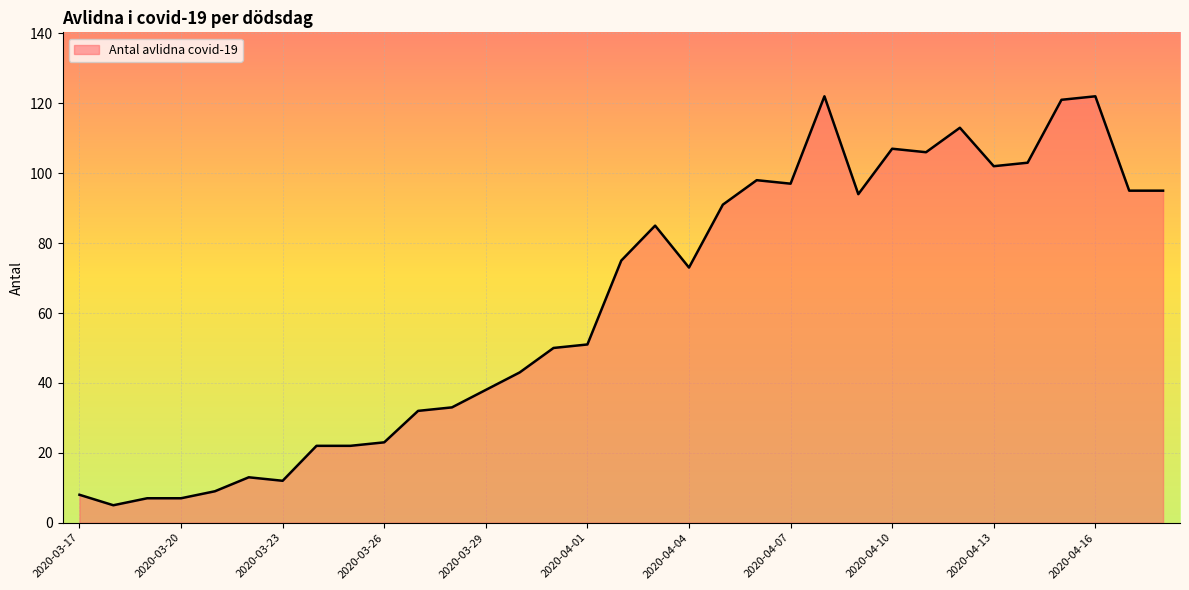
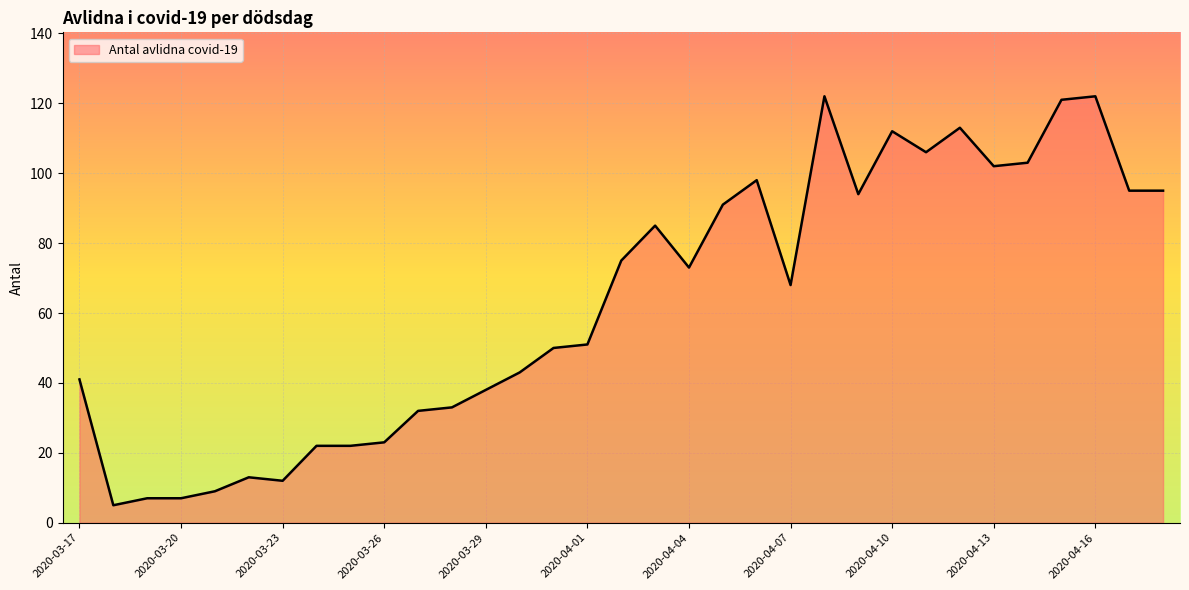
  {
-   "2020-03-17": 8,
+   "2020-03-17": 41,
    "2020-03-20": 7,
    "2020-03-23": 12,
    "2020-03-26": 23,
    "2020-03-29": 38,
    "2020-04-01": 51,
    "2020-04-04": 73,
-   "2020-04-07": 97,
-   "2020-04-10": 107,
+   "2020-04-07": 68,
+   "2020-04-10": 112,
    "2020-04-13": 102,
    "2020-04-16": 122
  }
